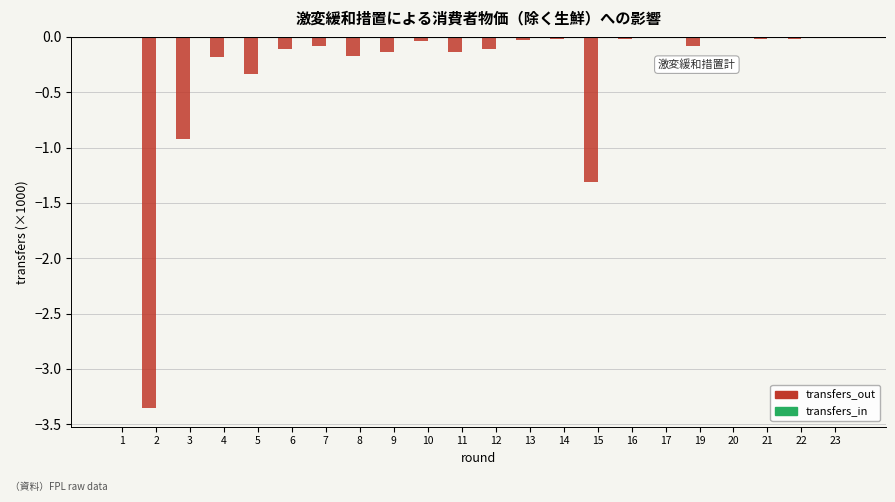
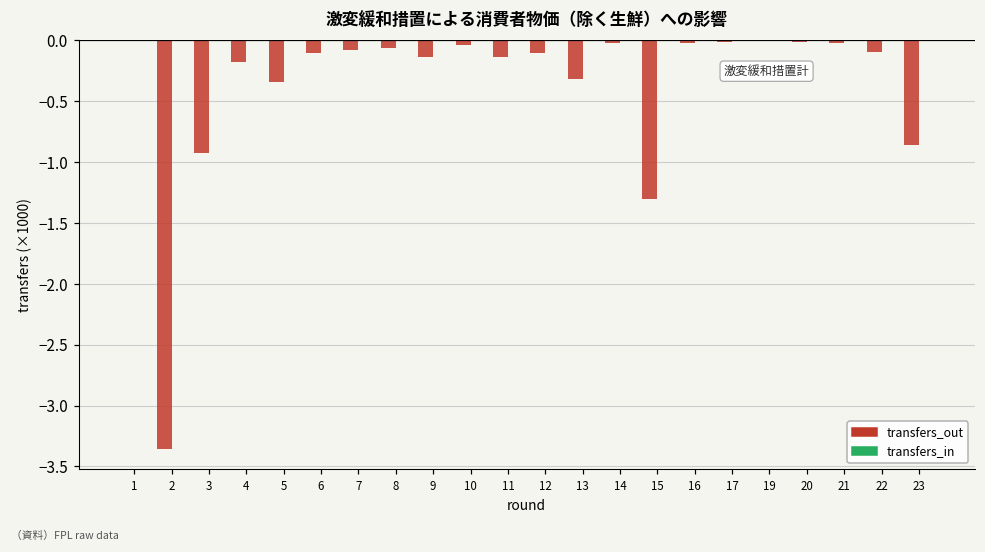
  {
    "transfers_out": {
      "1": 0.00,
      "2": -3.36,
      "3": -0.92,
      "4": -0.18,
      "5": -0.34,
      "6": -0.11,
      "7": -0.08,
-     "8": -0.17,
+     "8": -0.06,
      "9": -0.14,
      "10": -0.04,
      "11": -0.14,
      "12": -0.11,
-     "13": -0.03,
+     "13": -0.32,
      "15": -1.31,
-     "19": -0.08,
-     "22": -0.02,
-     "23": -0.01
+     "19": -0.01,
+     "22": -0.10,
+     "23": -0.86
    },
    "transfers_in": {
      "1": 0.00,
      "2": 0.00,
      "3": 0.00,
      "4": 0.00,
      "5": 0.00,
      "6": 0.00,
      "7": 0.00,
      "8": 0.00,
      "9": 0.00,
      "10": 0.00,
      "11": 0.00,
      "12": 0.00,
      "13": 0.00,
      "14": 0.00,
      "15": 0.00,
      "16": 0.00,
      "17": 0.00,
      "19": 0.00,
      "20": 0.00,
      "21": 0.00,
      "22": 0.00,
      "23": 0.00
    }
  }
